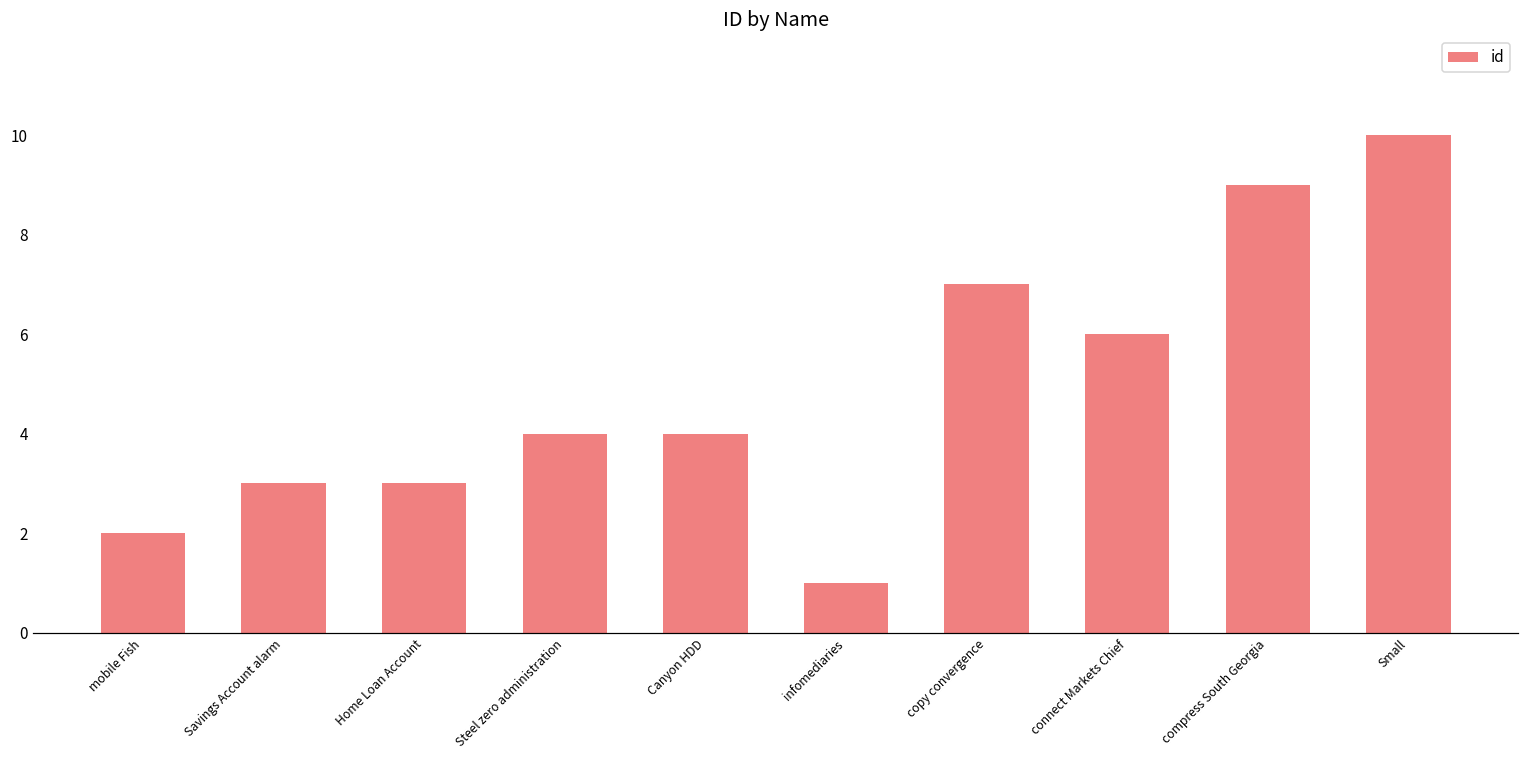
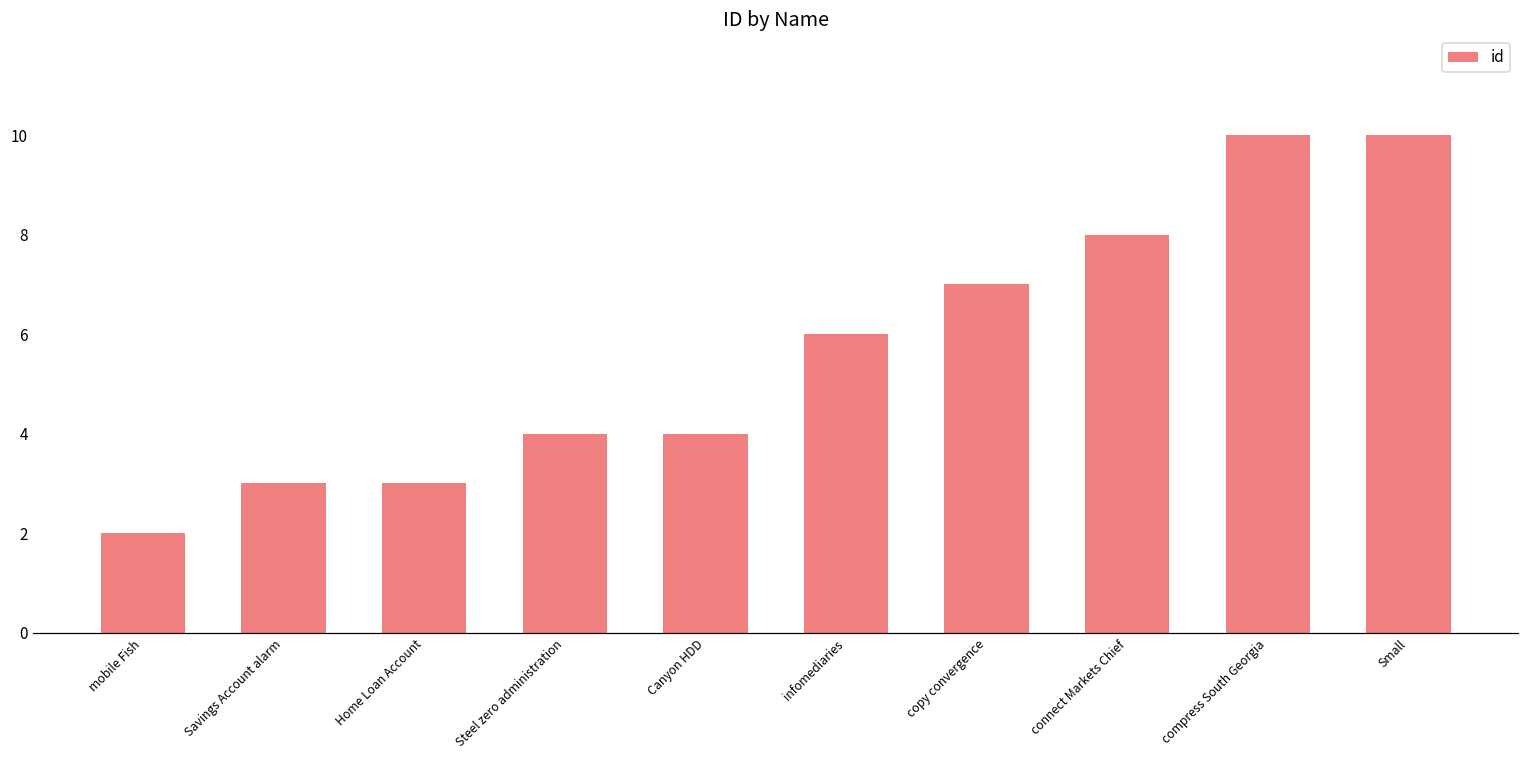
  {
    "mobile Fish": 2,
    "Savings Account alarm": 3,
    "Home Loan Account": 3,
    "Steel zero administration": 4,
    "Canyon HDD": 4,
-   "infomediaries": 1,
+   "infomediaries": 6,
    "copy convergence": 7,
-   "connect Markets Chief": 6,
-   "compress South Georgia": 9,
+   "connect Markets Chief": 8,
+   "compress South Georgia": 10,
    "Small": 10
  }
